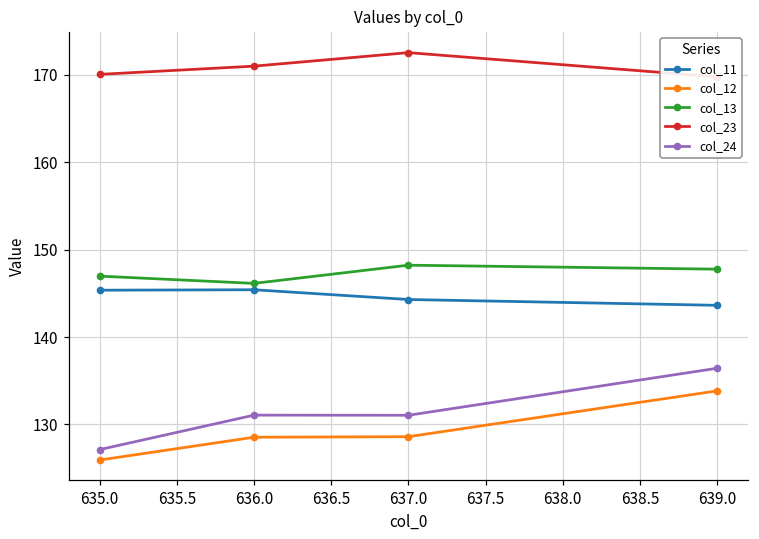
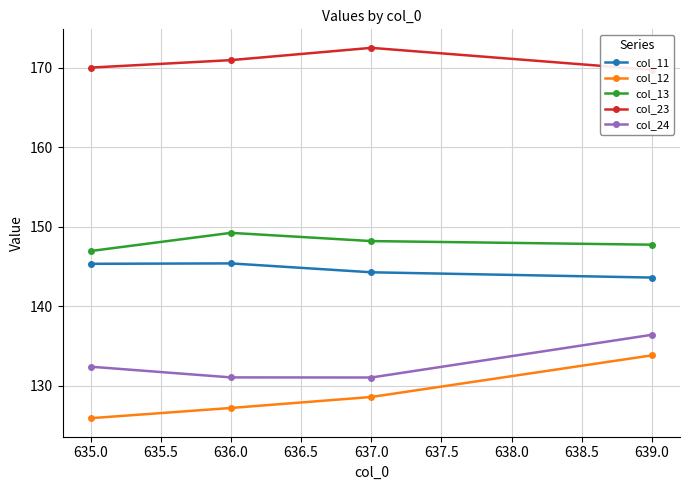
  {
    "col_11": {
      "635.0": 145,
      "636.0": 145,
      "637.0": 144,
      "639.0": 144
    },
    "col_12": {
      "635.0": 126,
-     "636.0": 129,
+     "636.0": 127,
      "637.0": 129,
      "639.0": 134
    },
    "col_13": {
      "635.0": 147,
-     "636.0": 146,
+     "636.0": 149,
      "637.0": 148,
      "639.0": 148
    },
    "col_23": {
      "635.0": 170,
      "636.0": 171,
      "637.0": 173
    },
    "col_24": {
-     "635.0": 127,
+     "635.0": 132,
      "636.0": 131,
      "637.0": 131,
      "639.0": 136
    }
  }
